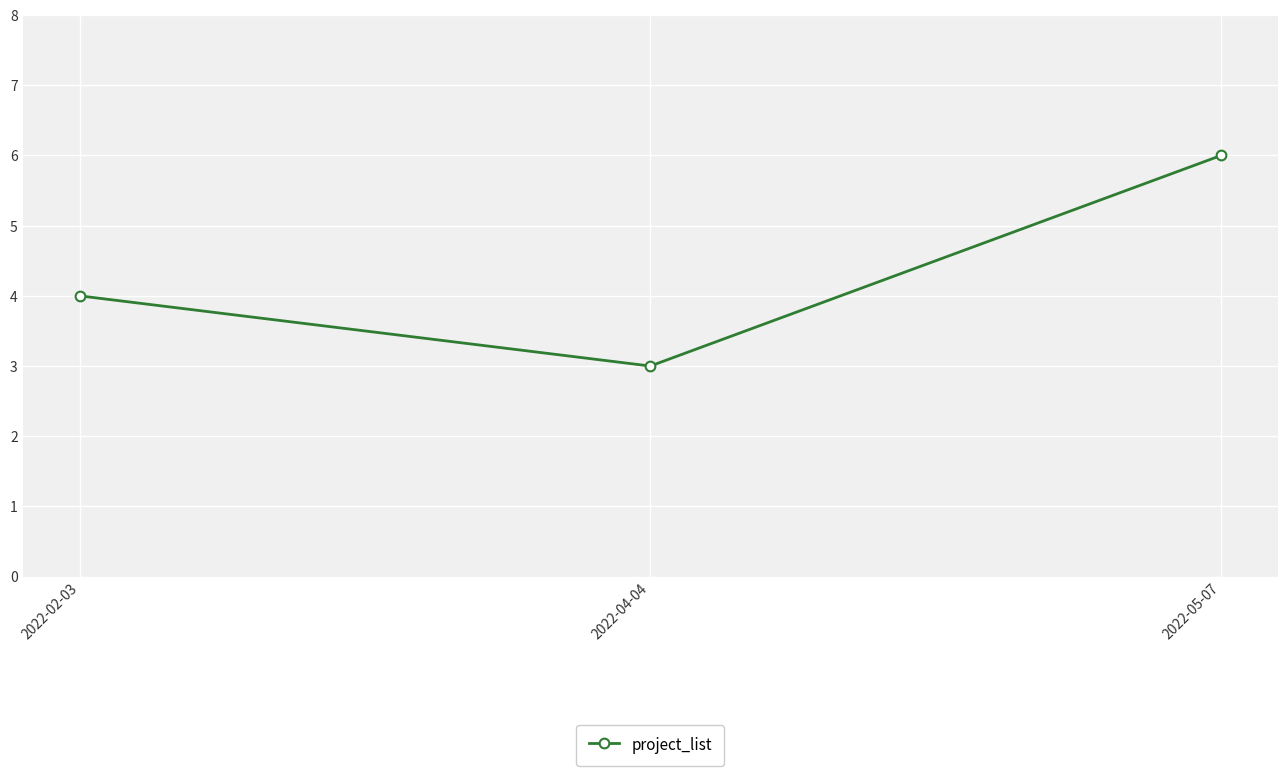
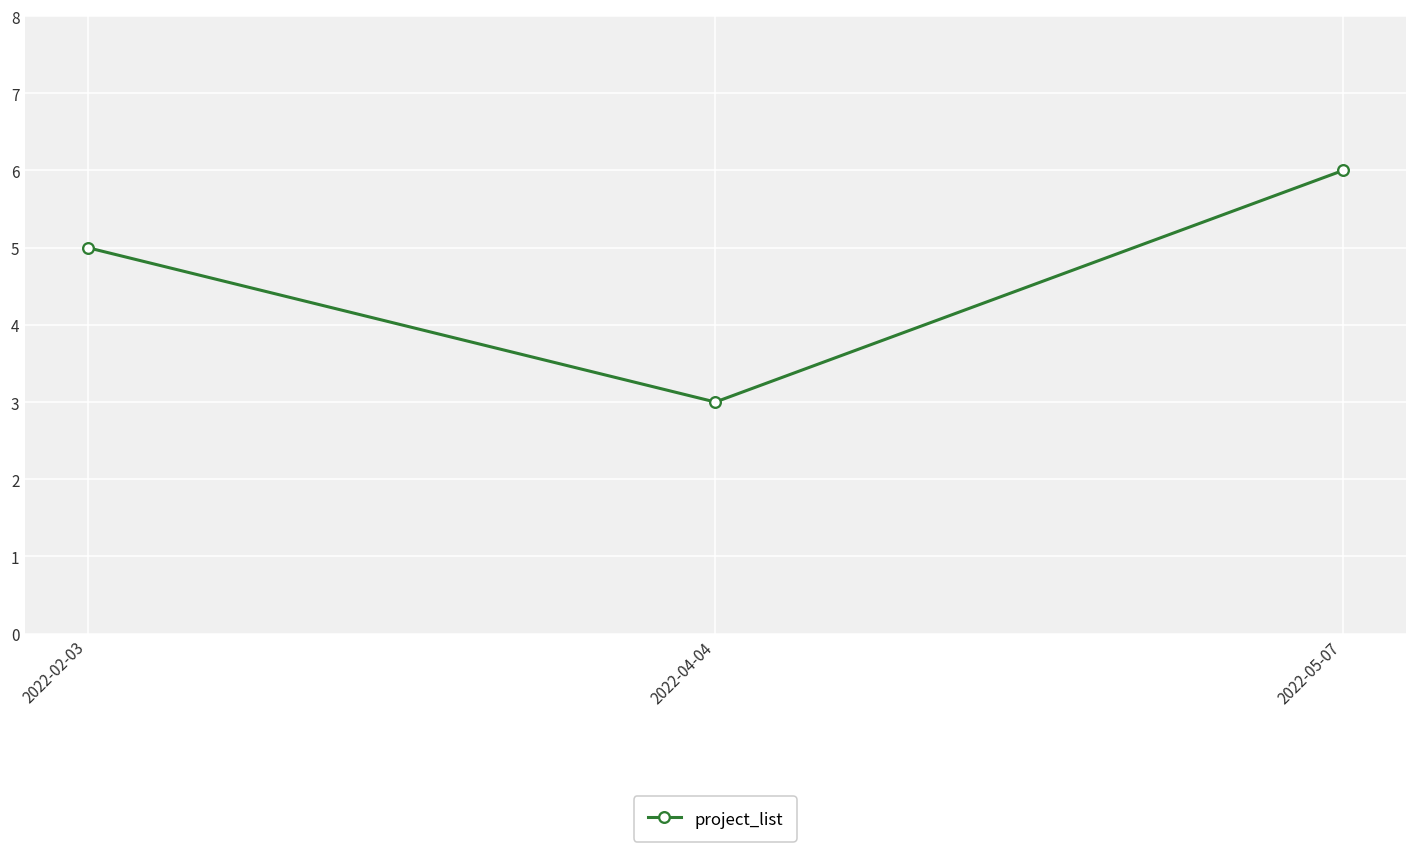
  {
-   "2022-02-03": 4,
+   "2022-02-03": 5,
    "2022-04-04": 3,
    "2022-05-07": 6
  }
